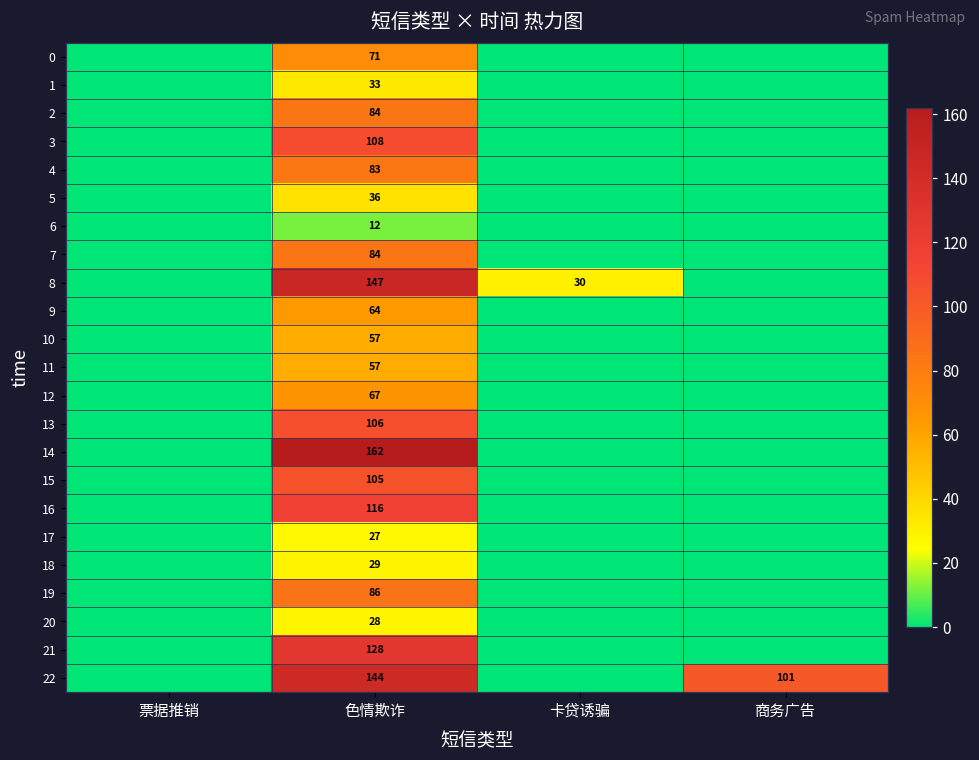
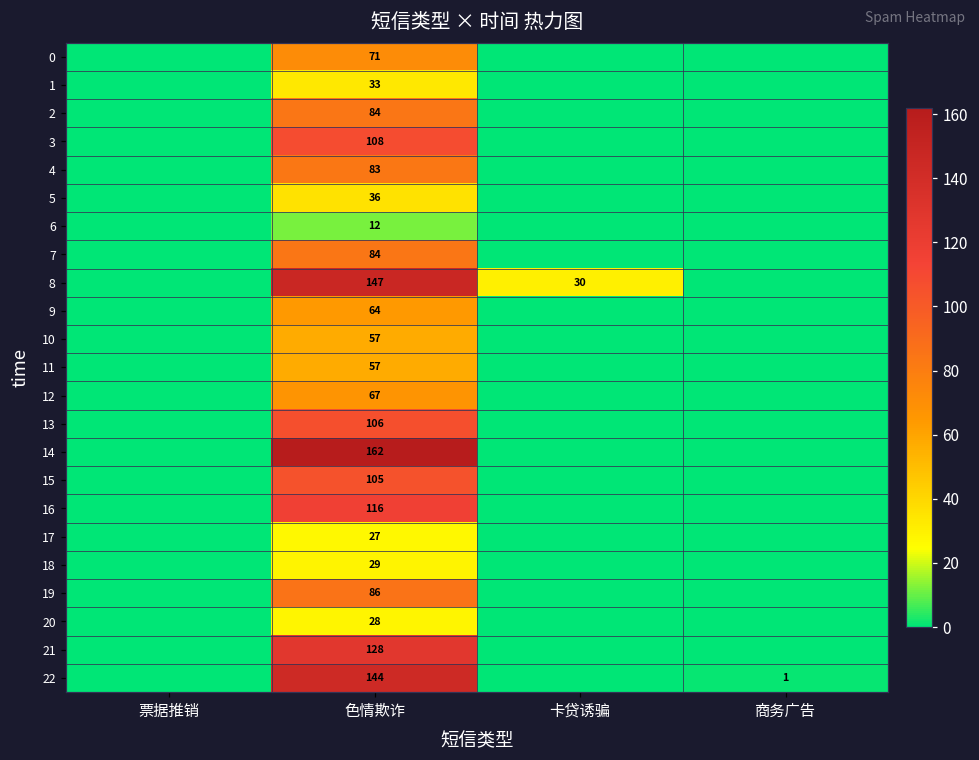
  {
    "0": {
      "色情欺诈": 71
    },
    "1": {
      "色情欺诈": 33
    },
    "2": {
      "色情欺诈": 84
    },
    "3": {
      "色情欺诈": 108
    },
    "4": {
      "色情欺诈": 83
    },
    "5": {
      "色情欺诈": 36
    },
    "6": {
      "色情欺诈": 12
    },
    "7": {
      "色情欺诈": 84
    },
    "8": {
      "色情欺诈": 147,
      "卡贷诱骗": 30
    },
    "9": {
      "色情欺诈": 64
    },
    "10": {
      "色情欺诈": 57
    },
    "11": {
      "色情欺诈": 57
    },
    "12": {
      "色情欺诈": 67
    },
    "13": {
      "色情欺诈": 106
    },
    "14": {
      "色情欺诈": 162
    },
    "15": {
      "色情欺诈": 105
    },
    "16": {
      "色情欺诈": 116
    },
    "17": {
      "色情欺诈": 27
    },
    "18": {
      "色情欺诈": 29
    },
    "19": {
      "色情欺诈": 86
    },
    "20": {
      "色情欺诈": 28
    },
    "21": {
      "色情欺诈": 128
    },
    "22": {
      "色情欺诈": 144,
-     "商务广告": 101
+     "商务广告": 1
    }
  }
